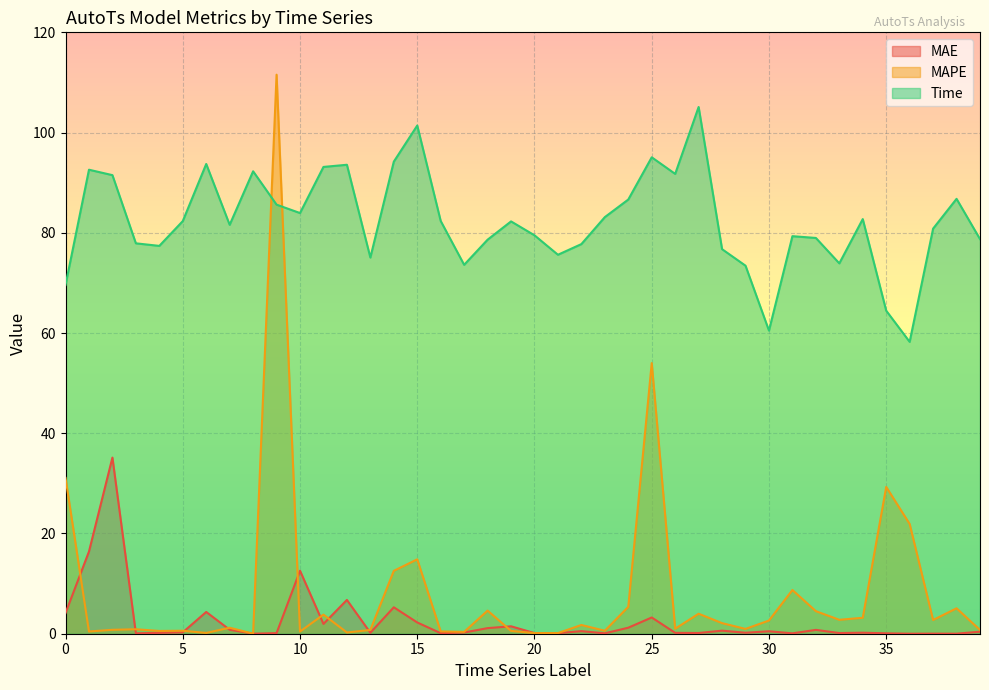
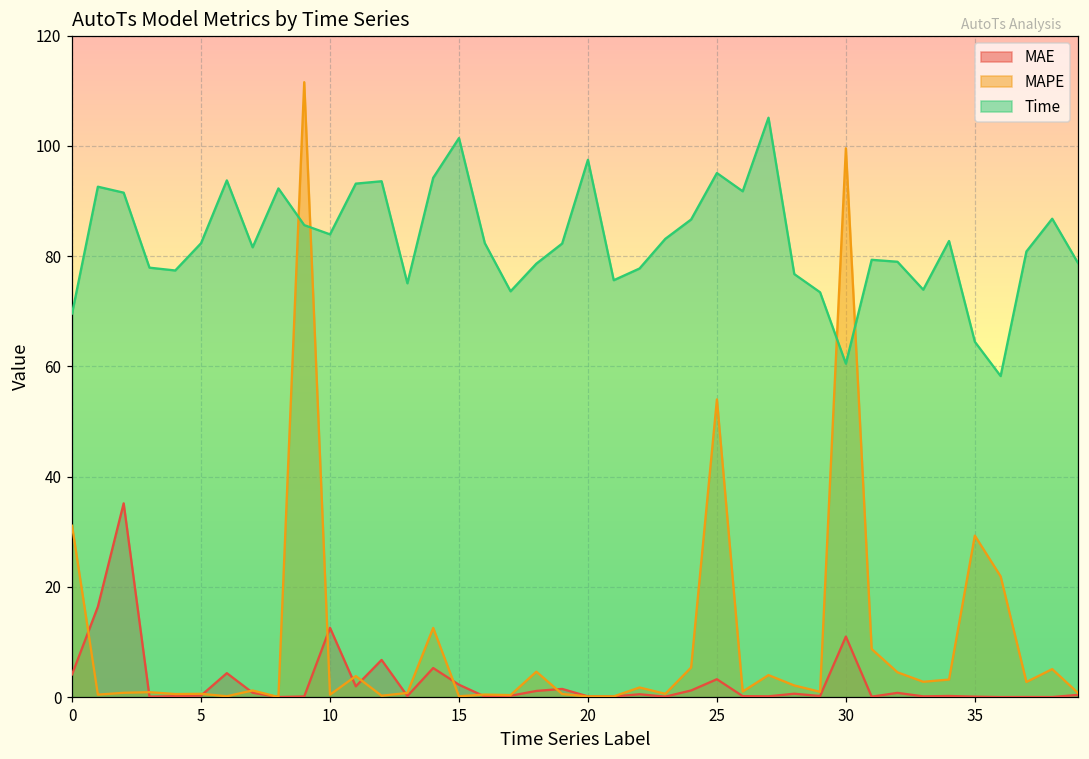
  {
    "MAE": {
      "0": 4,
      "10": 13,
      "15": 2,
      "25": 3,
-     "30": 0,
+     "30": 11,
      "35": 0
    },
    "MAPE": {
      "0": 31,
      "10": 0,
-     "15": 15,
+     "15": 0,
      "25": 54,
-     "30": 3,
+     "30": 100,
      "35": 29
    },
    "Time": {
      "0": 70,
      "5": 82,
      "10": 84,
      "15": 101,
-     "20": 80,
+     "20": 97,
      "25": 95,
      "30": 60,
      "35": 64
    }
  }
